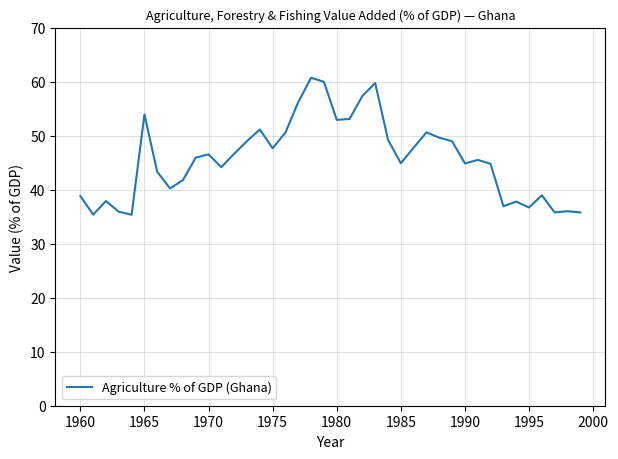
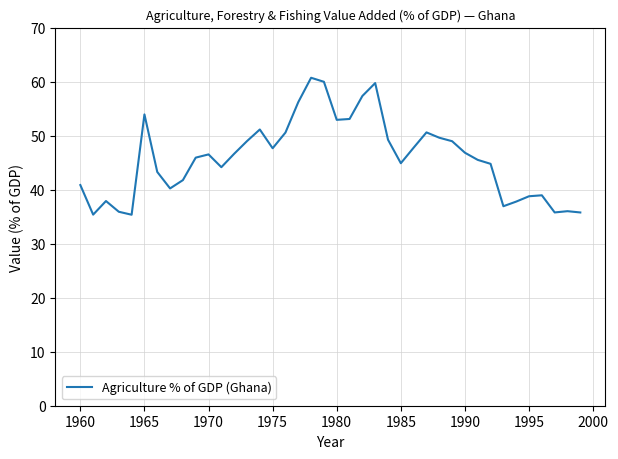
  {
-   "1960": 39,
+   "1960": 41,
    "1965": 54,
    "1970": 47,
    "1975": 48,
    "1980": 53,
    "1985": 45,
-   "1990": 45,
-   "1995": 37
+   "1990": 47,
+   "1995": 39
  }
